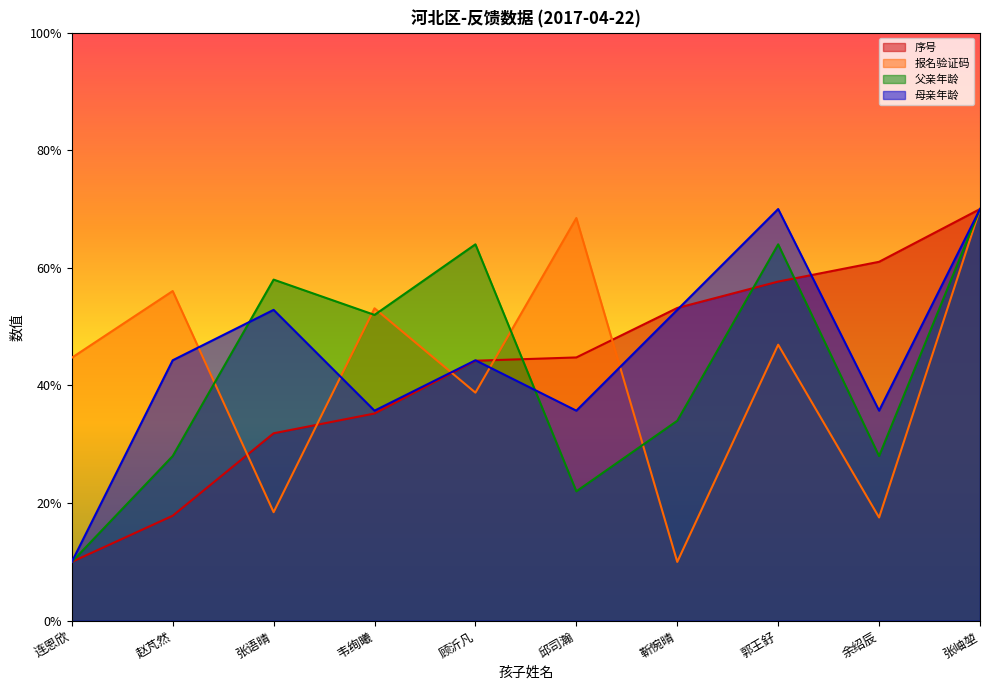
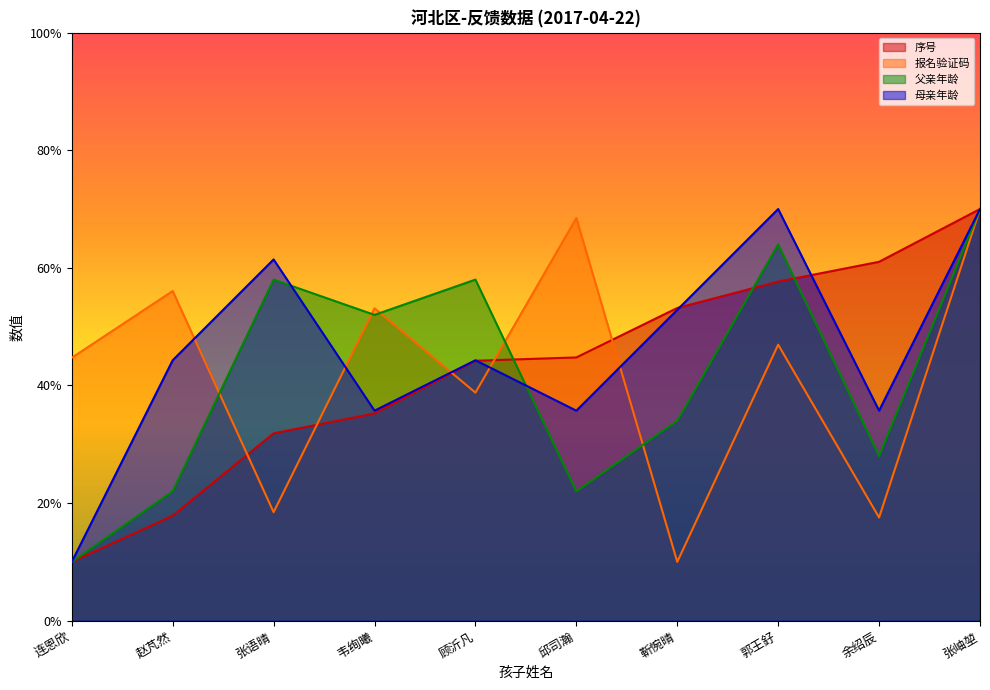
  {
    "序号": {
      "赵芃然": "18%",
      "张语晴": "32%",
      "韦绚曦": "35%",
      "邱司瀚": "45%",
      "郭王釨": "58%",
      "余绍辰": "61%"
    },
    "报名验证码": {
      "连恩欣": "45%",
      "赵芃然": "56%",
      "张语晴": "18%",
      "韦绚曦": "53%",
      "顾沂凡": "39%",
      "邱司瀚": "68%",
      "靳惋晴": "10%",
      "郭王釨": "47%",
      "余绍辰": "18%"
    },
    "父亲年龄": {
-     "赵芃然": "28%",
+     "赵芃然": "22%",
      "张语晴": "58%",
      "韦绚曦": "52%",
-     "顾沂凡": "64%",
+     "顾沂凡": "58%",
      "邱司瀚": "22%",
      "靳惋晴": "34%",
      "郭王釨": "64%",
      "余绍辰": "28%"
    },
    "母亲年龄": {
      "赵芃然": "44%",
-     "张语晴": "53%",
+     "张语晴": "61%",
      "韦绚曦": "36%",
      "邱司瀚": "36%",
      "郭王釨": "70%",
      "余绍辰": "36%"
    }
  }
